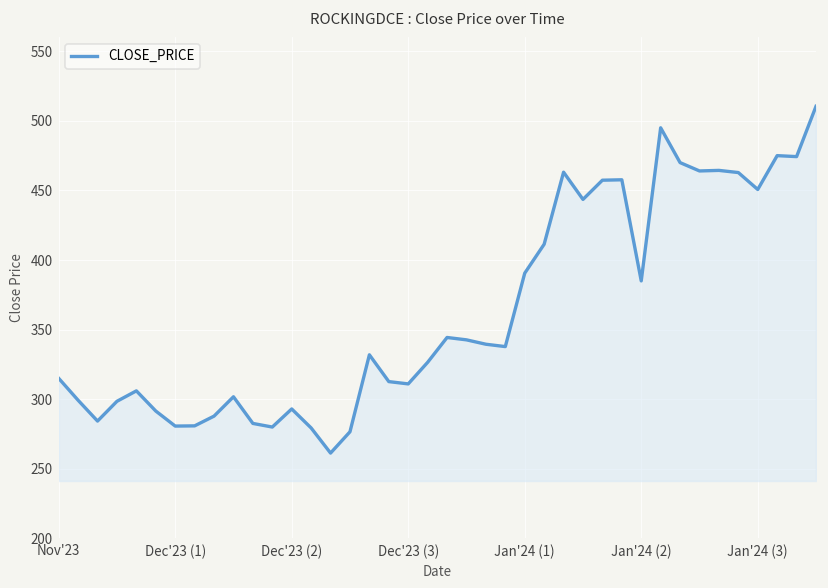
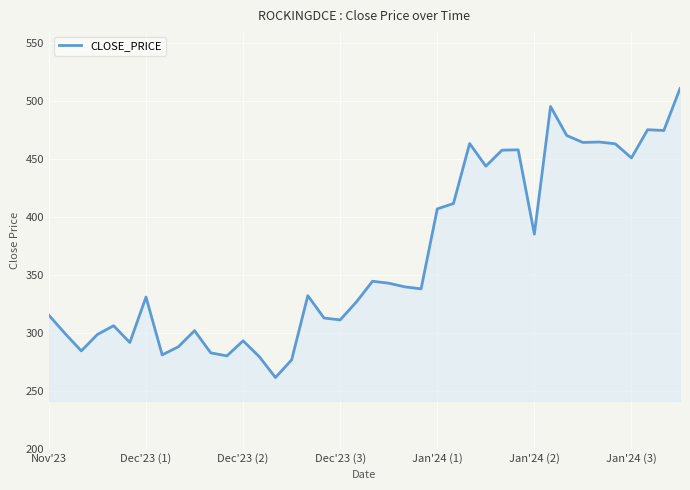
  {
    "Nov'23": 315,
-   "Dec'23 (1)": 281,
+   "Dec'23 (1)": 331,
    "Dec'23 (2)": 293,
    "Dec'23 (3)": 311,
-   "Jan'24 (1)": 391,
+   "Jan'24 (1)": 407,
    "Jan'24 (2)": 385,
    "Jan'24 (3)": 451
  }
